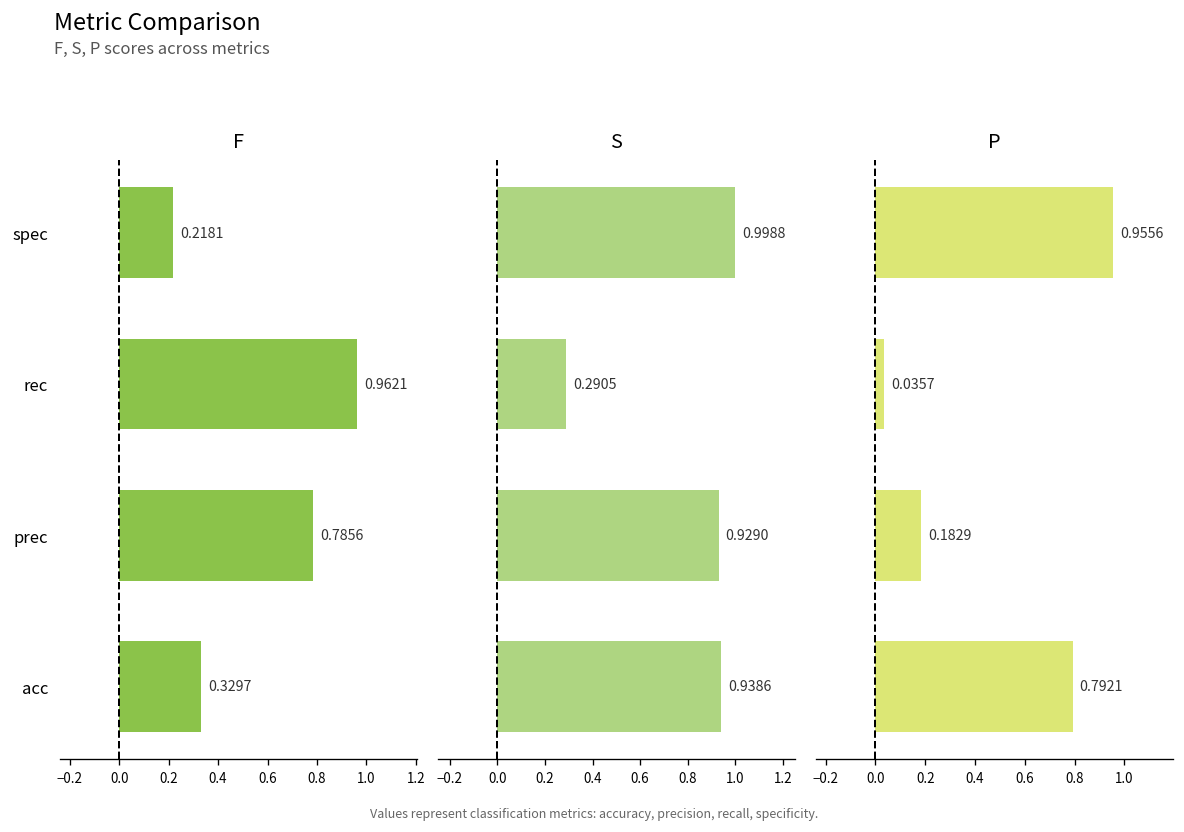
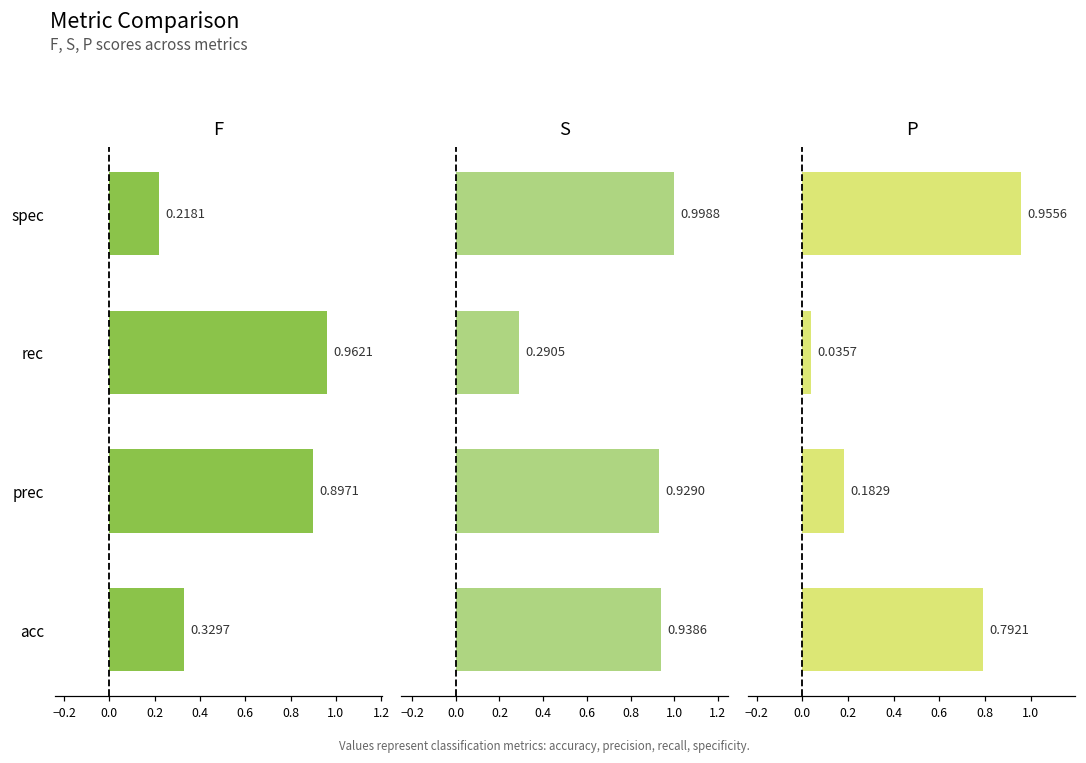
  {
    "F": {
      "spec": 0.2181,
      "rec": 0.9621,
-     "prec": 0.7856,
+     "prec": 0.8971,
      "acc": 0.3297
    }
  }
